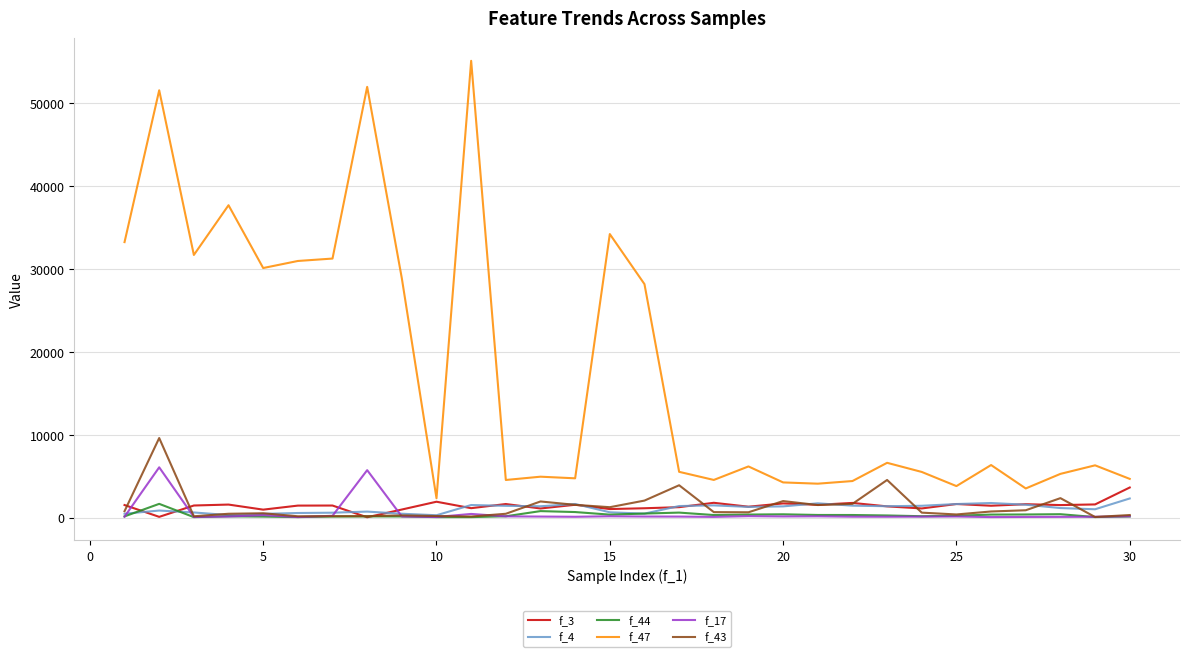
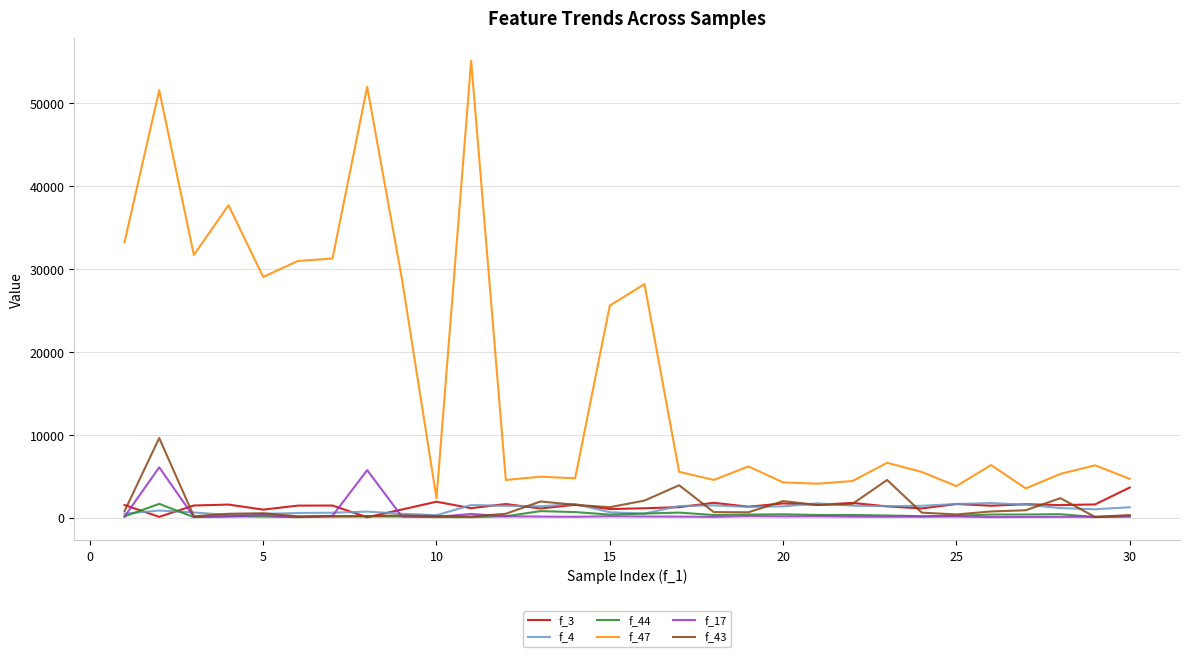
  {
    "f_3": {
      "5": 1000,
      "10": 2000,
      "30": 4000
    },
    "f_4": {
      "20": 1000,
-     "30": 2000
+     "30": 1000
    },
    "f_47": {
-     "5": 30000,
+     "5": 29000,
      "10": 2000,
-     "15": 34000,
+     "15": 26000,
      "20": 4000,
      "25": 4000,
      "30": 5000
    }
  }
